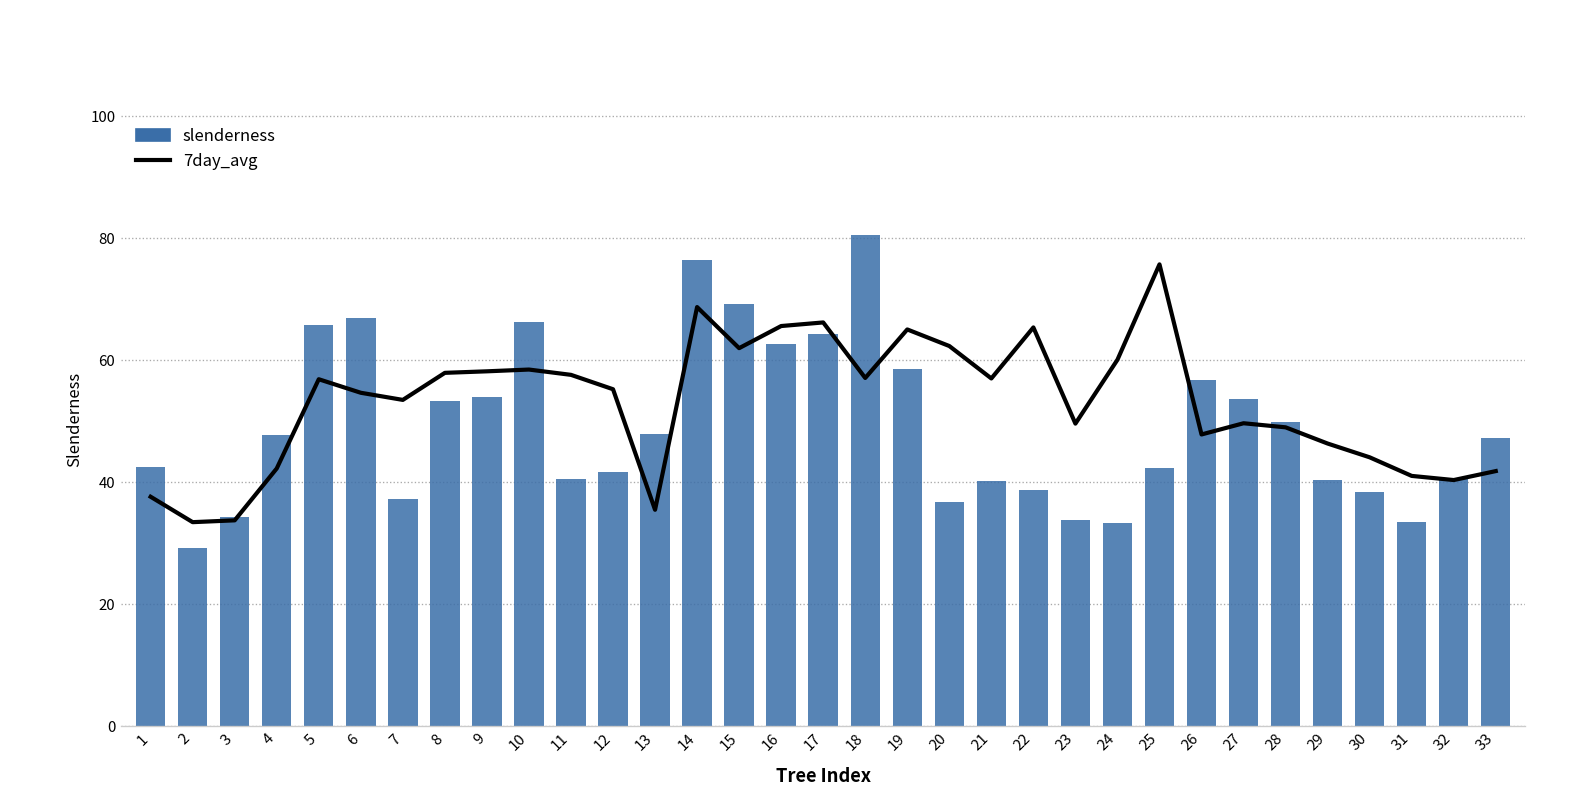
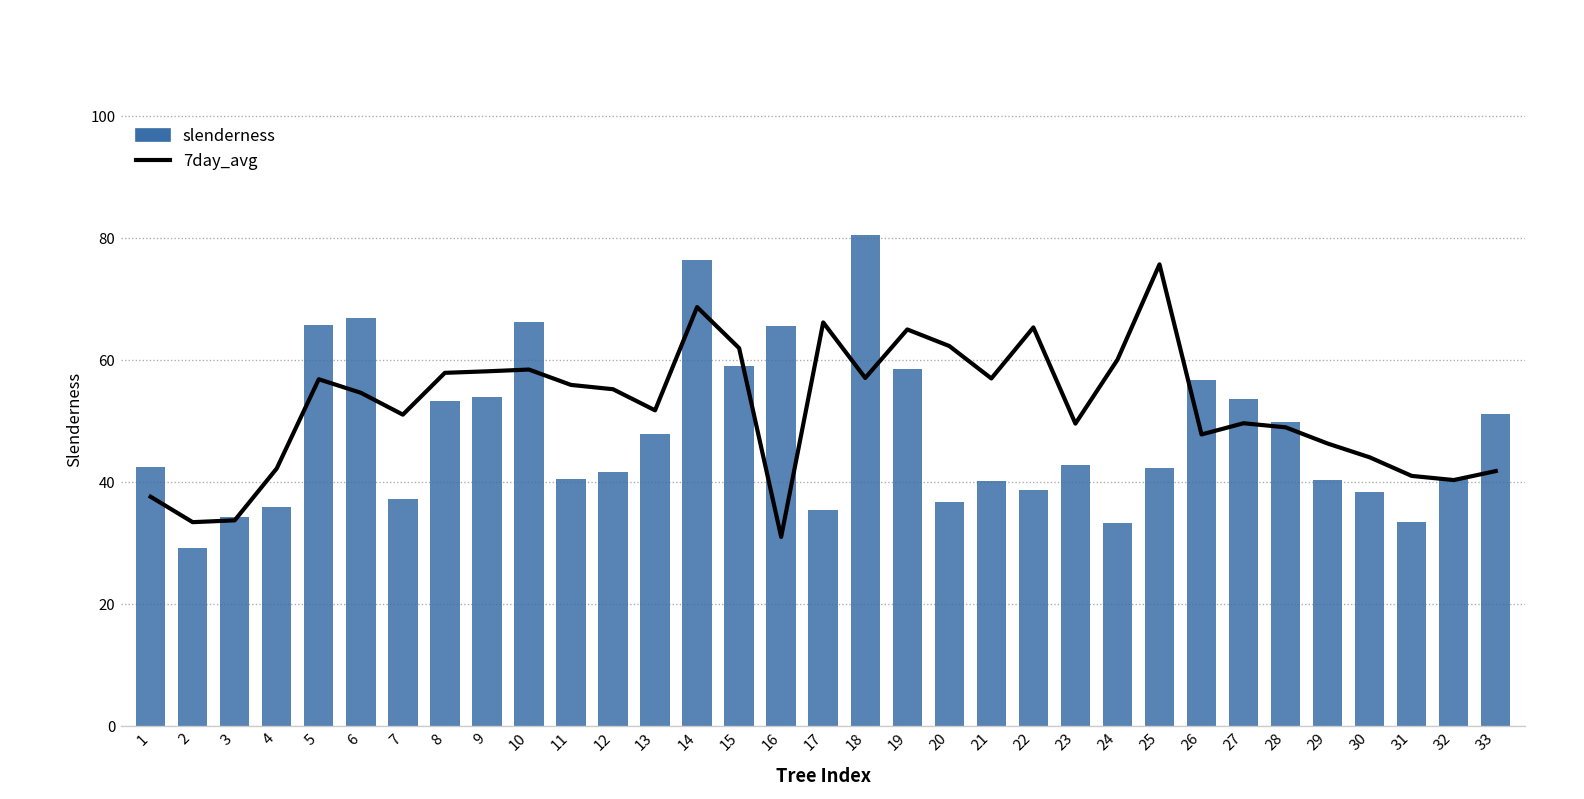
  {
    "7day_avg": {
      "1": 38,
      "2": 33,
      "3": 34,
      "4": 42,
      "5": 57,
      "6": 55,
-     "7": 53,
+     "7": 51,
      "8": 58,
      "9": 58,
      "10": 58,
-     "11": 58,
+     "11": 56,
      "12": 55,
-     "13": 35,
+     "13": 52,
      "14": 69,
      "15": 62,
-     "16": 66,
+     "16": 31,
      "17": 66,
      "18": 57,
      "19": 65,
      "20": 62,
      "21": 57,
      "22": 65,
      "23": 50,
      "24": 60,
      "25": 76,
      "26": 48,
      "27": 50,
      "28": 49,
      "29": 46,
      "30": 44,
      "31": 41,
      "32": 40,
      "33": 42
    },
    "slenderness": {
      "1": 43,
      "2": 29,
      "3": 34,
-     "4": 48,
+     "4": 36,
      "5": 66,
      "6": 67,
      "7": 37,
      "8": 53,
      "9": 54,
      "10": 66,
      "11": 41,
      "12": 42,
      "13": 48,
      "14": 76,
-     "15": 69,
-     "16": 63,
-     "17": 64,
+     "15": 59,
+     "16": 66,
+     "17": 35,
      "18": 80,
      "19": 59,
      "20": 37,
      "21": 40,
      "22": 39,
-     "23": 34,
+     "23": 43,
      "24": 33,
      "25": 42,
      "26": 57,
      "27": 54,
      "28": 50,
      "29": 40,
      "30": 38,
      "31": 33,
      "32": 41,
-     "33": 47
+     "33": 51
    }
  }
